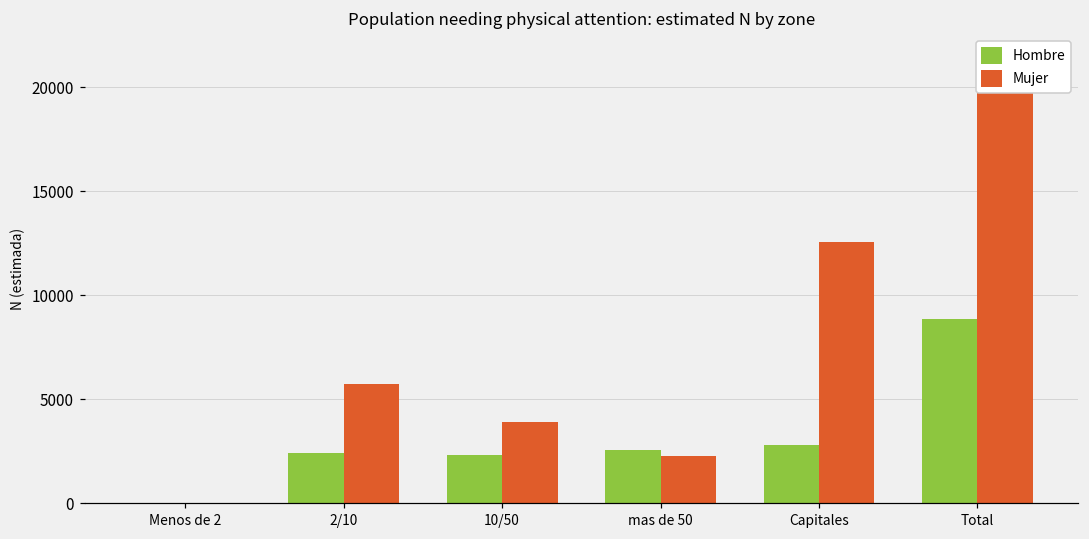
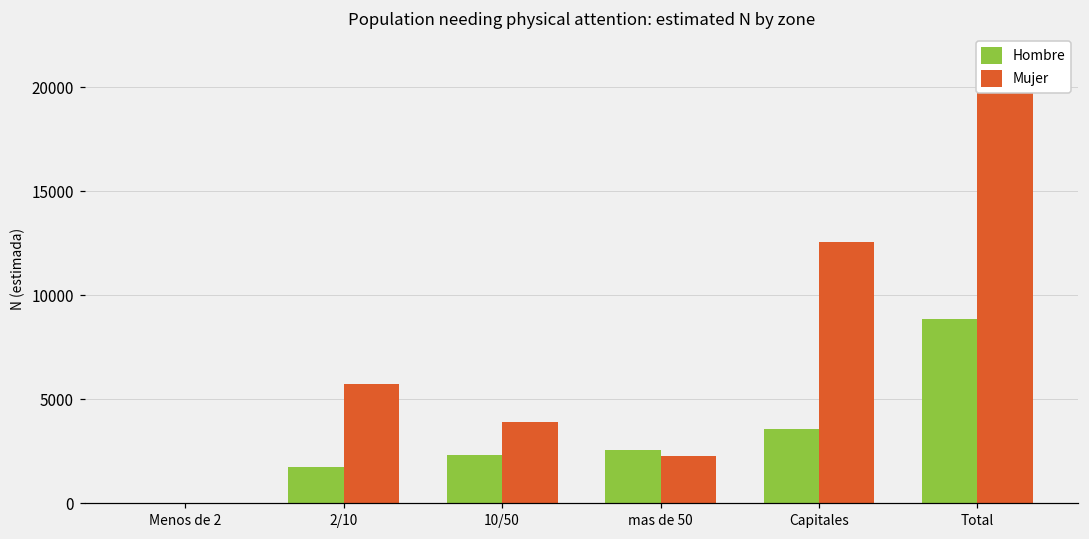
  {
    "Hombre": {
      "Menos de 2": 0,
-     "2/10": 2400,
+     "2/10": 1700,
      "10/50": 2300,
      "mas de 50": 2600,
-     "Capitales": 2800,
+     "Capitales": 3600,
      "Total": 8900
    },
    "Mujer": {
      "Menos de 2": 0,
      "2/10": 5700,
      "10/50": 3900,
      "mas de 50": 2300,
      "Capitales": 12600
    }
  }
